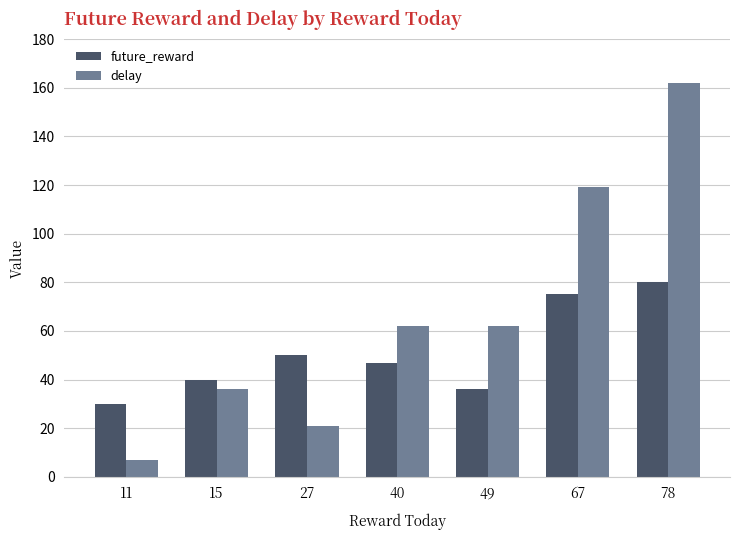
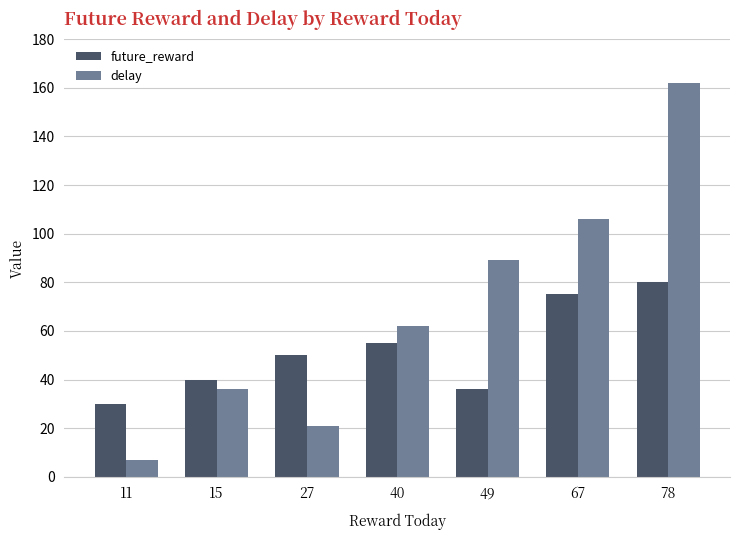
  {
    "future_reward": {
      "11": 30,
      "15": 40,
      "27": 50,
-     "40": 47,
+     "40": 55,
      "49": 36,
      "67": 75,
      "78": 80
    },
    "delay": {
      "11": 7,
      "15": 36,
      "27": 21,
      "40": 62,
-     "49": 62,
-     "67": 119,
+     "49": 89,
+     "67": 106,
      "78": 162
    }
  }
